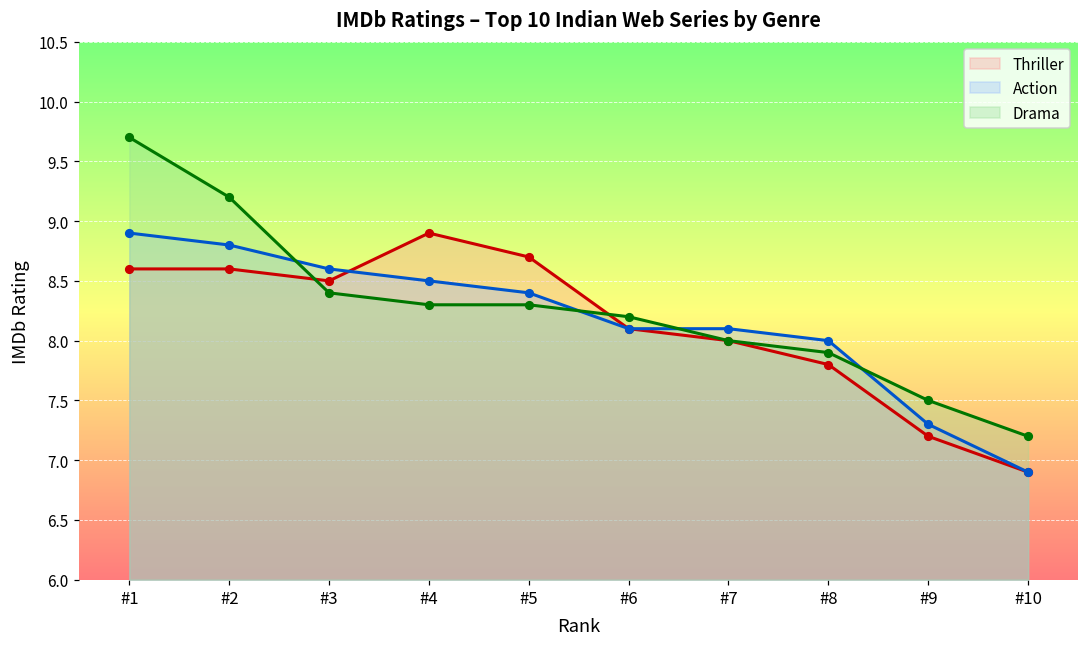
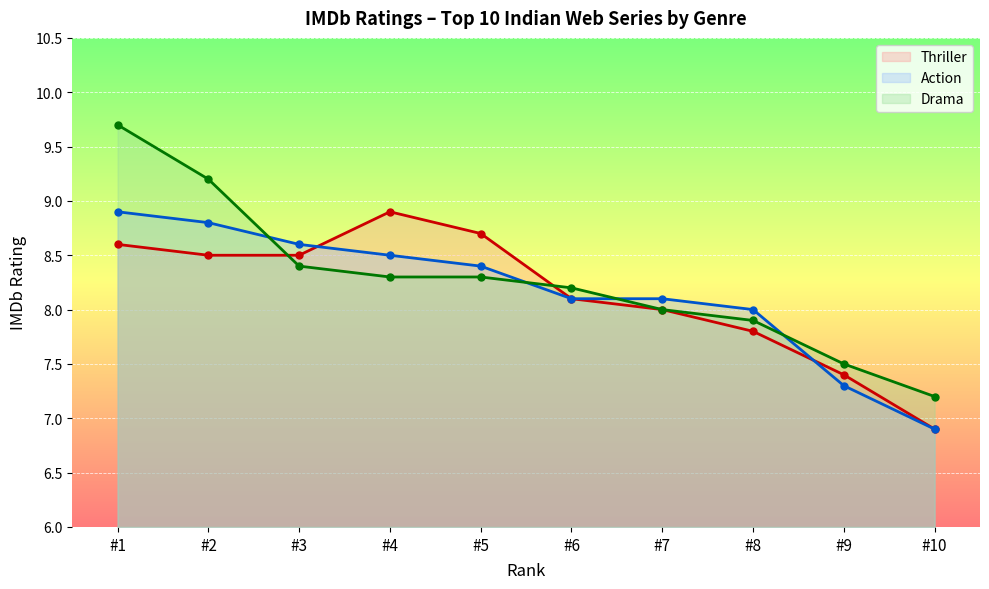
  {
    "Thriller": {
      "#1": 8.6,
-     "#2": 8.6,
+     "#2": 8.5,
      "#3": 8.5,
      "#4": 8.9,
      "#5": 8.7,
      "#8": 7.8,
-     "#9": 7.2
+     "#9": 7.4
    }
  }
